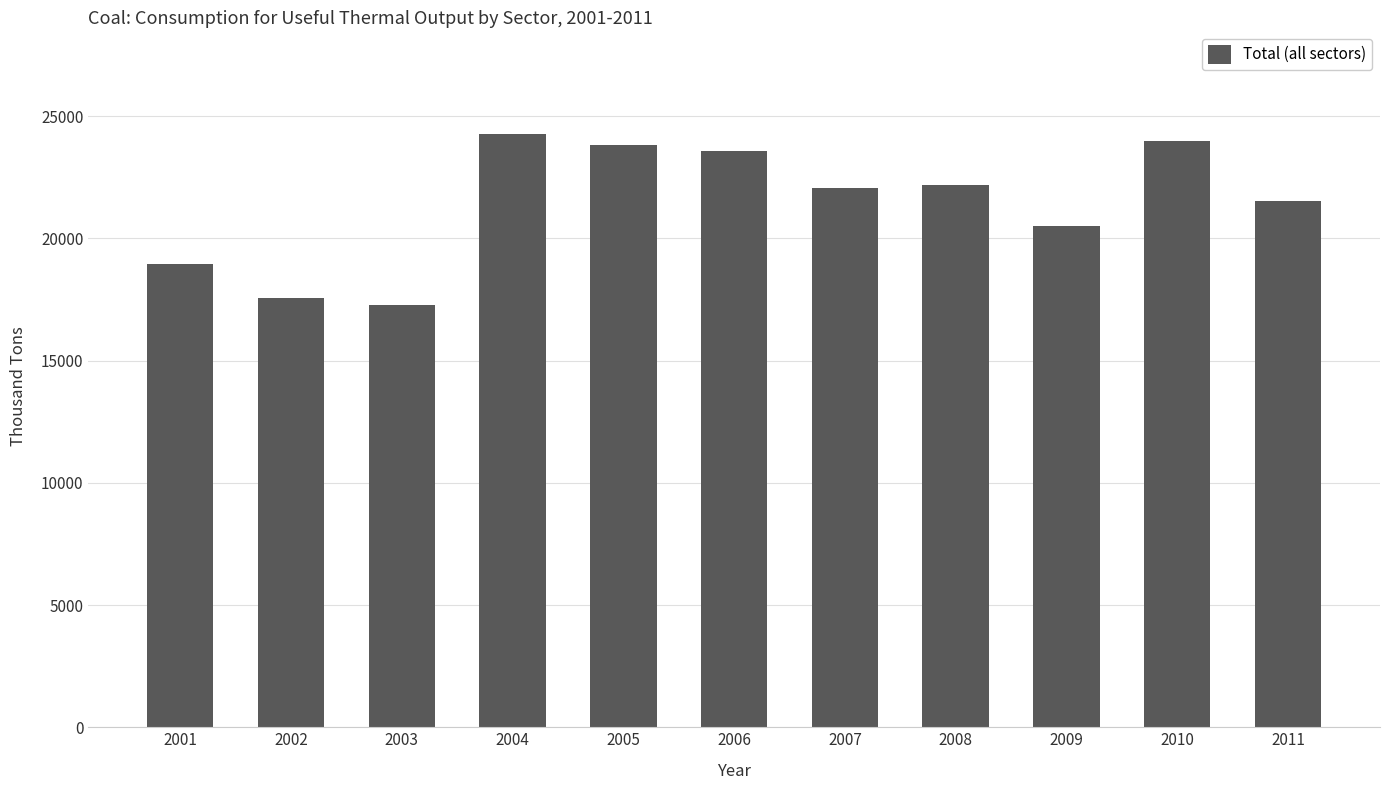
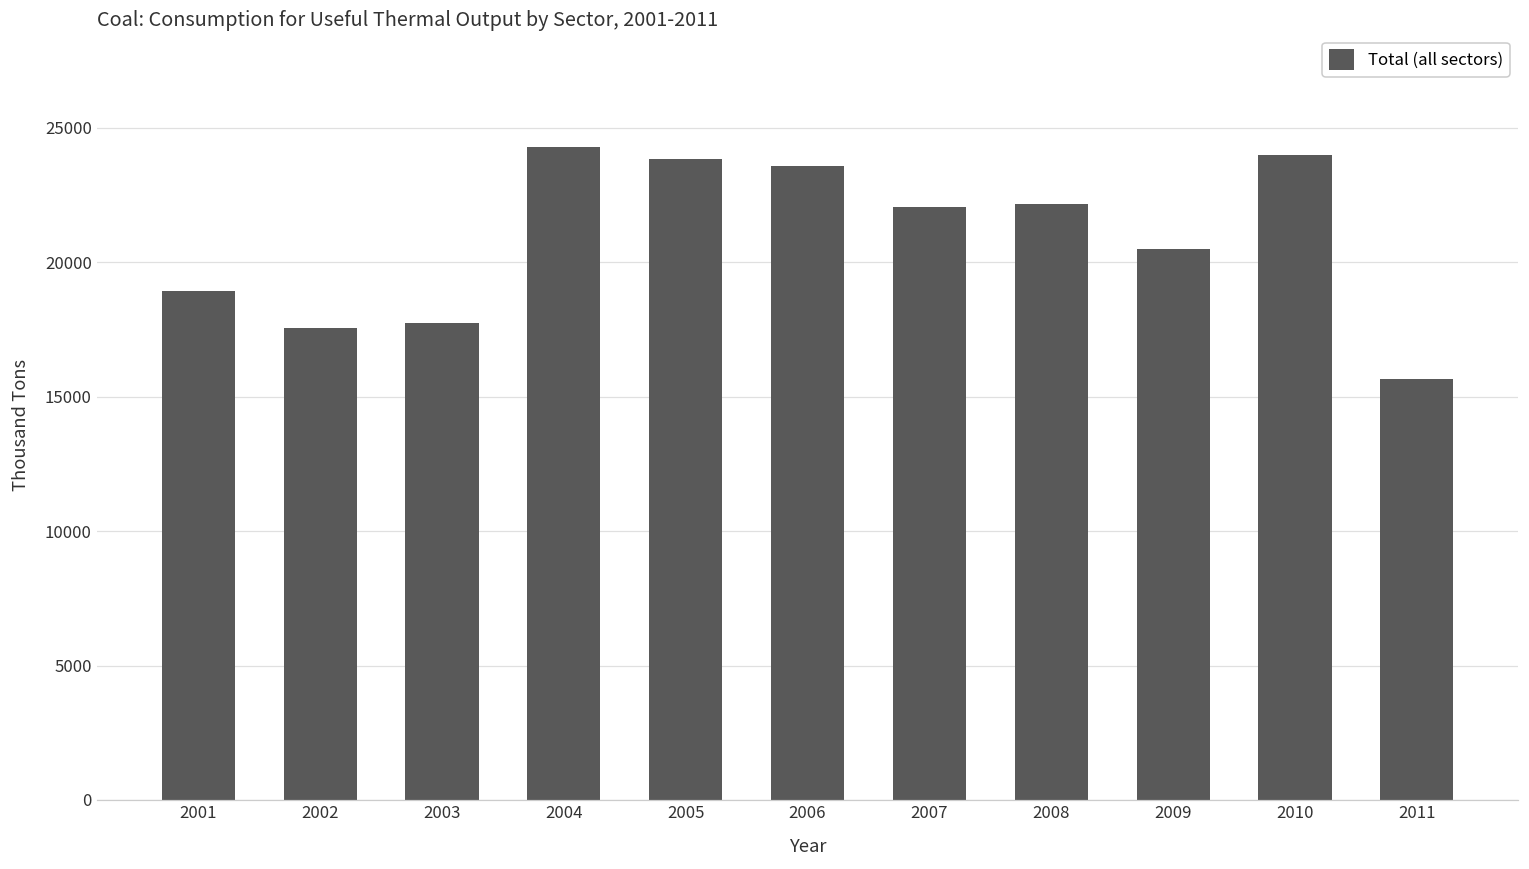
  {
    "2001": 18900,
    "2002": 17600,
-   "2003": 17300,
+   "2003": 17700,
    "2004": 24300,
    "2005": 23800,
    "2006": 23600,
    "2007": 22000,
    "2008": 22200,
    "2009": 20500,
    "2010": 24000,
-   "2011": 21500
+   "2011": 15600
  }
